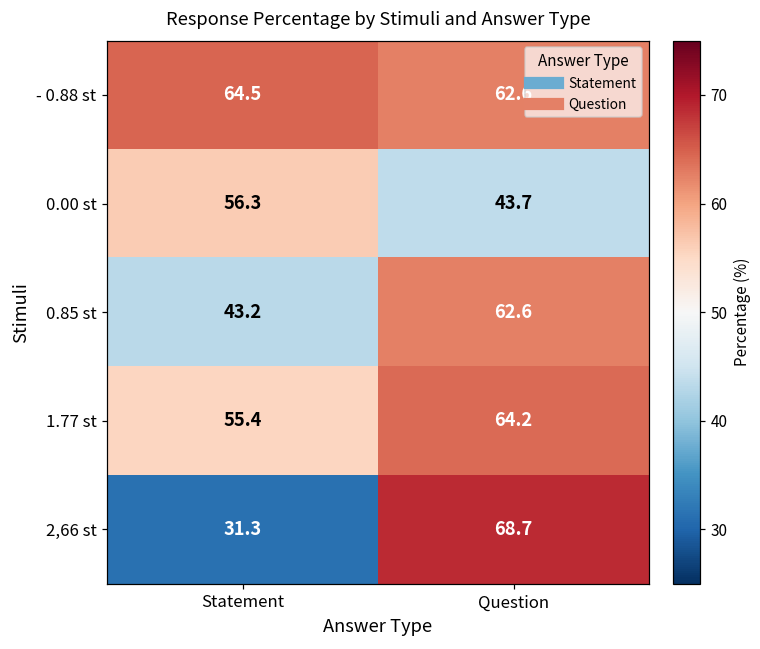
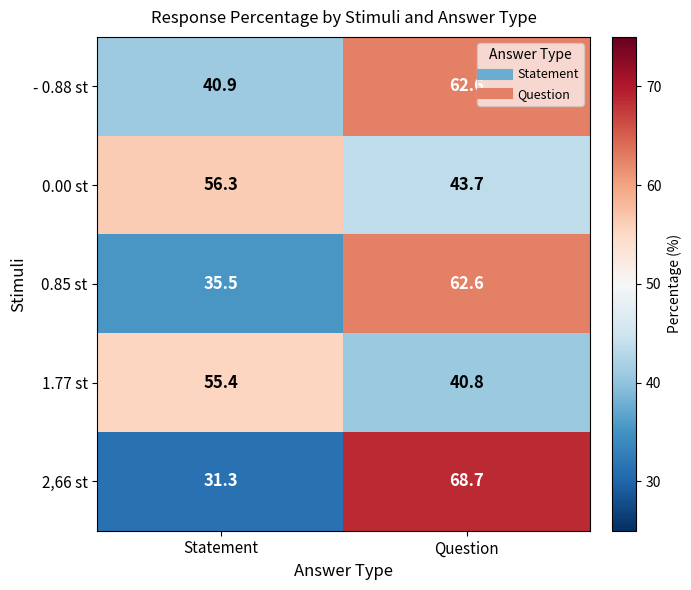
  {
    "- 0.88 st": {
-     "Statement": 64.5
+     "Statement": 40.9
    },
    "0.00 st": {
      "Statement": 56.3,
      "Question": 43.7
    },
    "0.85 st": {
-     "Statement": 43.2,
+     "Statement": 35.5,
      "Question": 62.6
    },
    "1.77 st": {
      "Statement": 55.4,
-     "Question": 64.2
+     "Question": 40.8
    },
    "2,66 st": {
      "Statement": 31.3,
      "Question": 68.7
    }
  }
